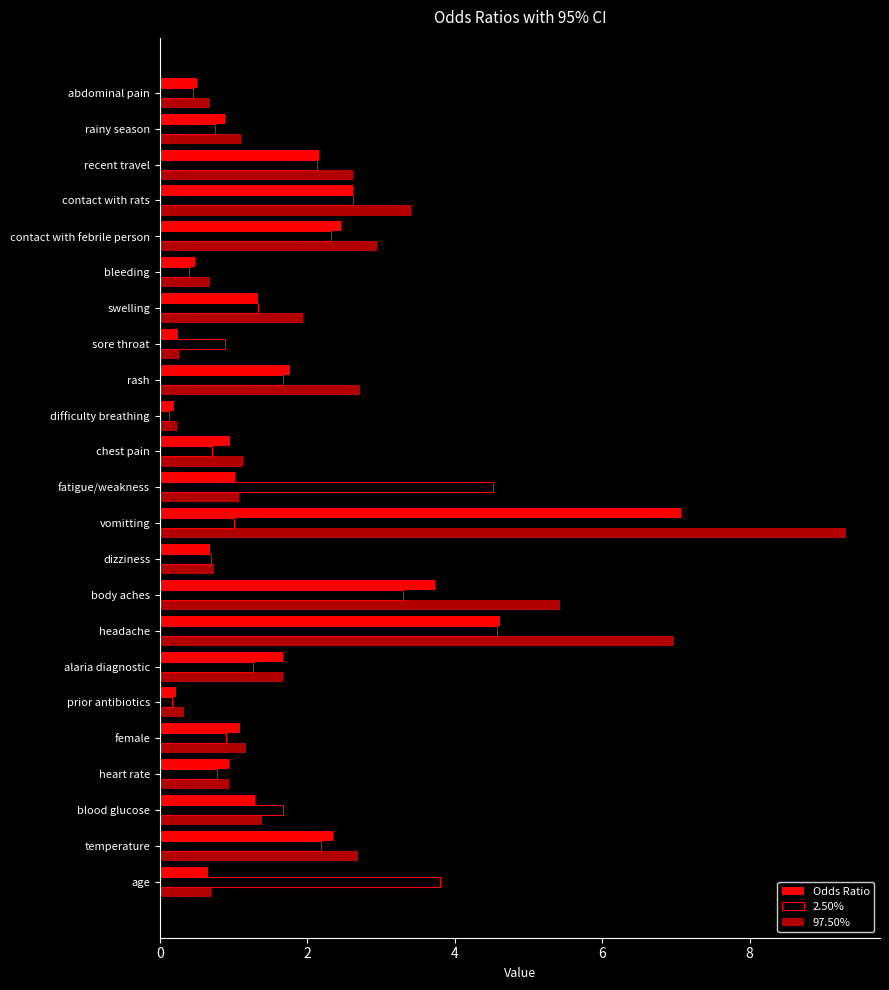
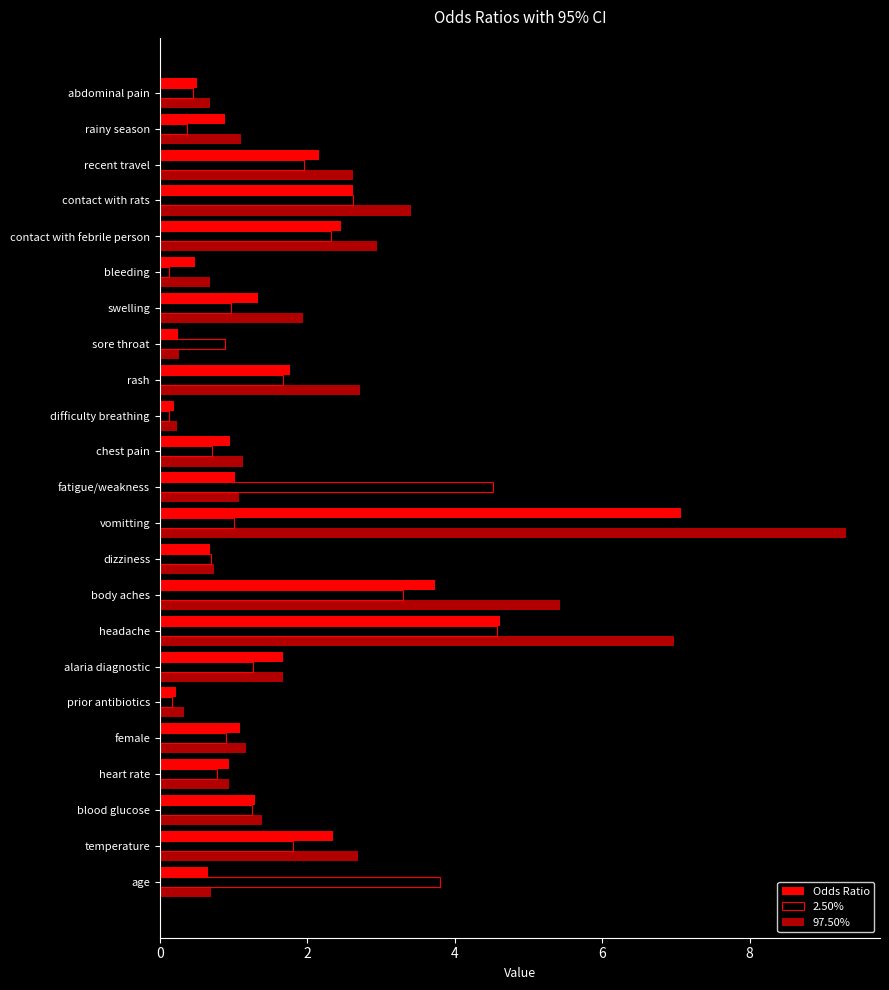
  {
    "2.50%": {
      "abdominal pain": 0.4,
-     "rainy season": 0.8,
-     "recent travel": 2.1,
+     "rainy season": 0.4,
+     "recent travel": 2.0,
      "contact with rats": 2.6,
      "contact with febrile person": 2.3,
-     "bleeding": 0.4,
-     "swelling": 1.3,
+     "bleeding": 0.1,
+     "swelling": 1.0,
      "sore throat": 0.9,
      "rash": 1.7,
      "difficulty breathing": 0.1,
      "chest pain": 0.7,
      "fatigue/weakness": 4.5,
      "vomitting": 1.0,
      "dizziness": 0.7,
      "body aches": 3.3,
      "headache": 4.6,
      "alaria diagnostic": 1.3,
      "prior antibiotics": 0.2,
      "female": 0.9,
      "heart rate": 0.8,
-     "blood glucose": 1.7,
-     "temperature": 2.2,
+     "blood glucose": 1.3,
+     "temperature": 1.8,
      "age": 3.8
    }
  }
